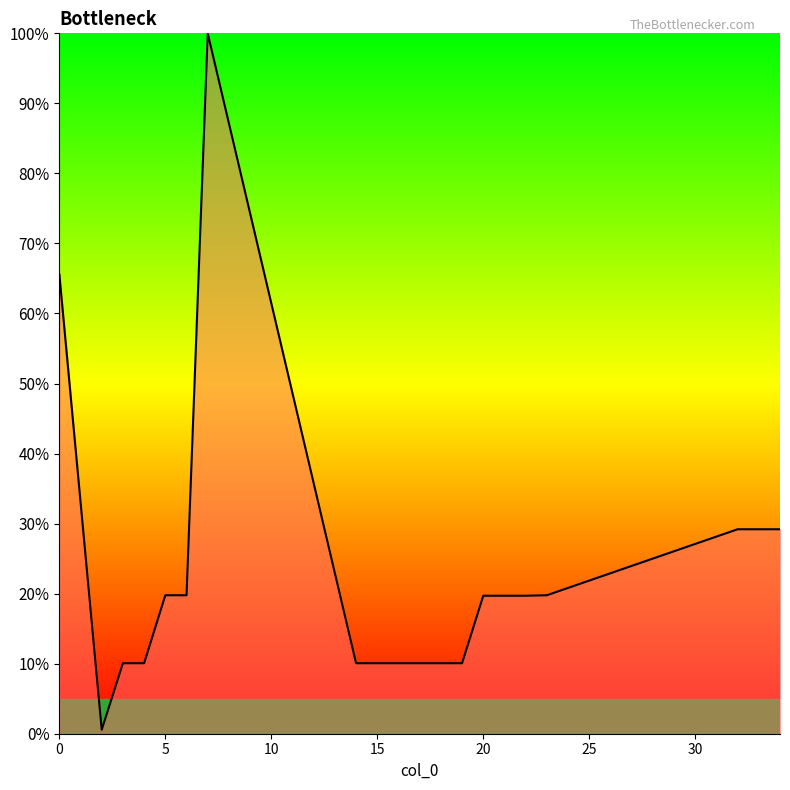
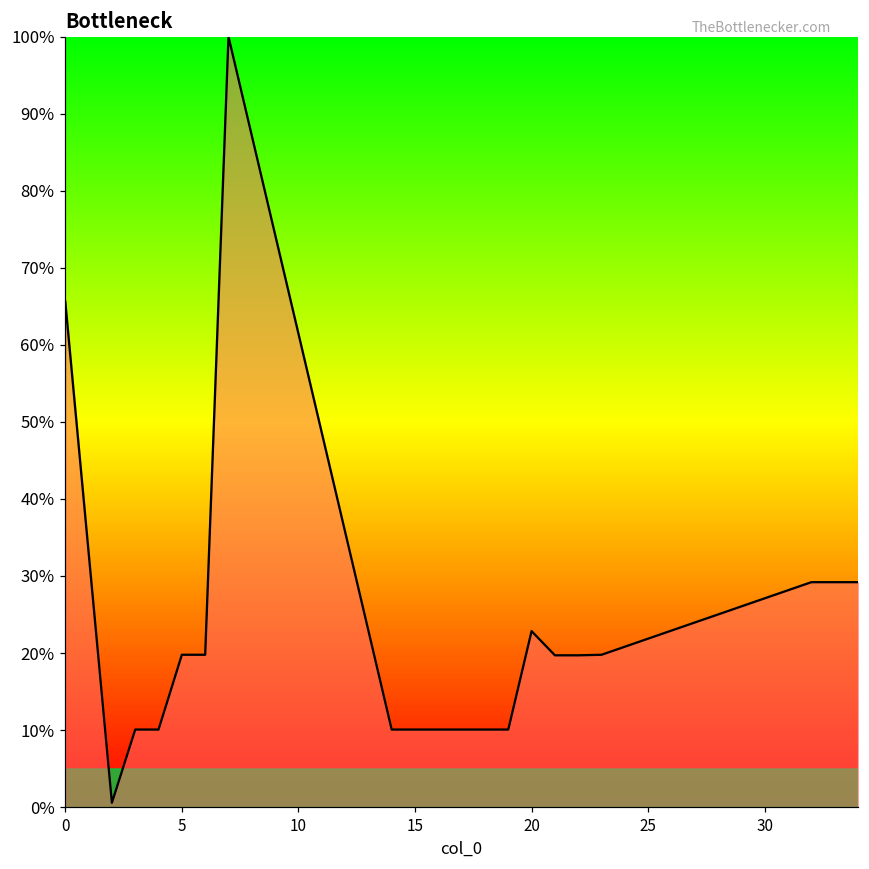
  {
    "0": "66%",
    "5": "20%",
    "15": "10%",
-   "20": "20%"
+   "20": "23%"
  }
